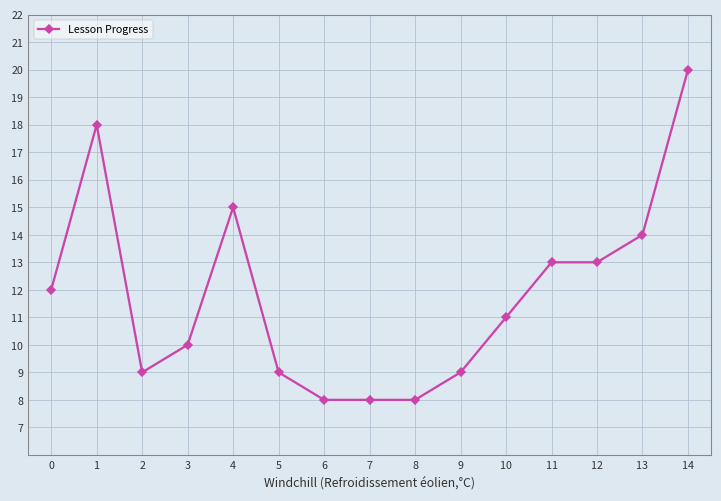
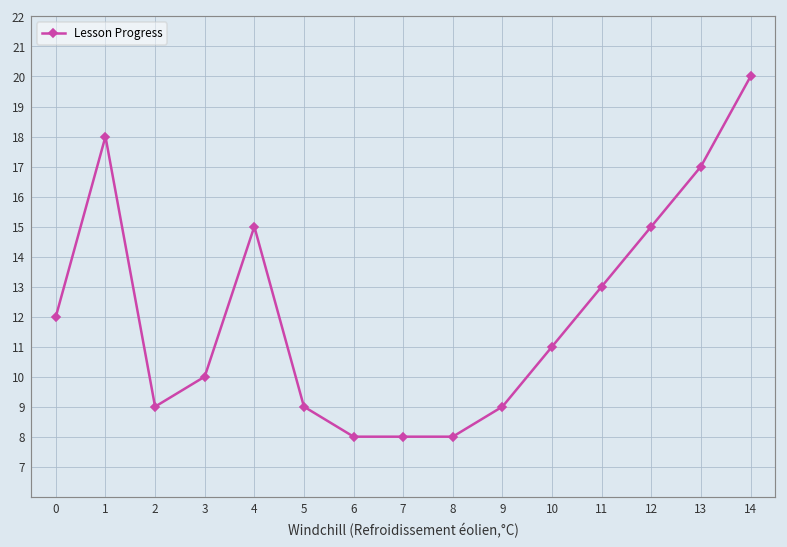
  {
    "0": 12,
    "1": 18,
    "2": 9,
    "3": 10,
    "4": 15,
    "5": 9,
    "6": 8,
    "7": 8,
    "8": 8,
    "9": 9,
    "10": 11,
    "11": 13,
-   "12": 13,
-   "13": 14,
+   "12": 15,
+   "13": 17,
    "14": 20
  }
